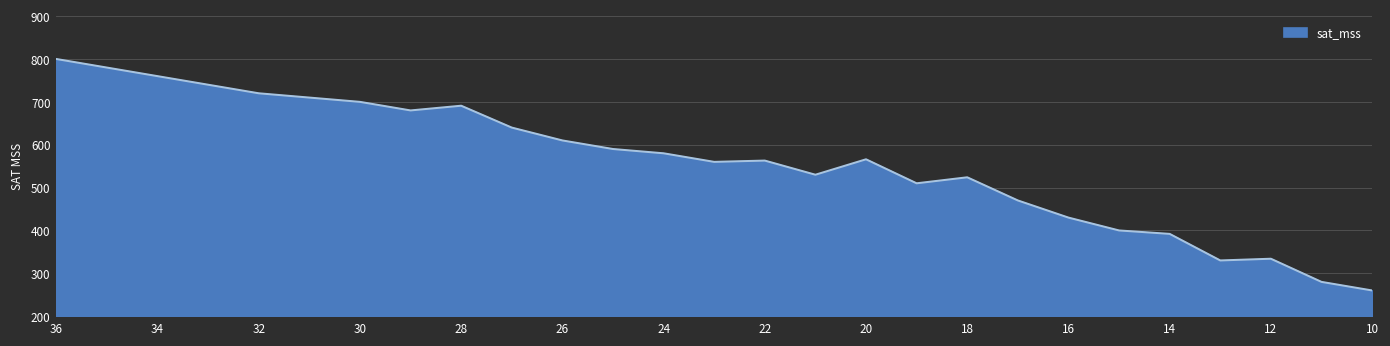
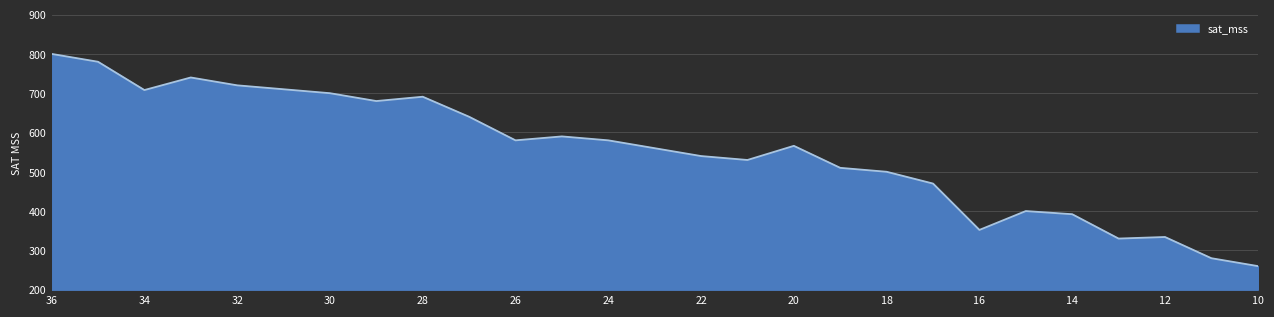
  {
    "36": 800,
-   "34": 760,
+   "34": 710,
    "32": 720,
    "30": 700,
    "28": 690,
-   "26": 610,
+   "26": 580,
    "24": 580,
-   "22": 560,
+   "22": 540,
    "20": 570,
-   "18": 520,
-   "16": 430,
+   "18": 500,
+   "16": 350,
    "14": 390,
    "12": 330,
    "10": 260
  }
